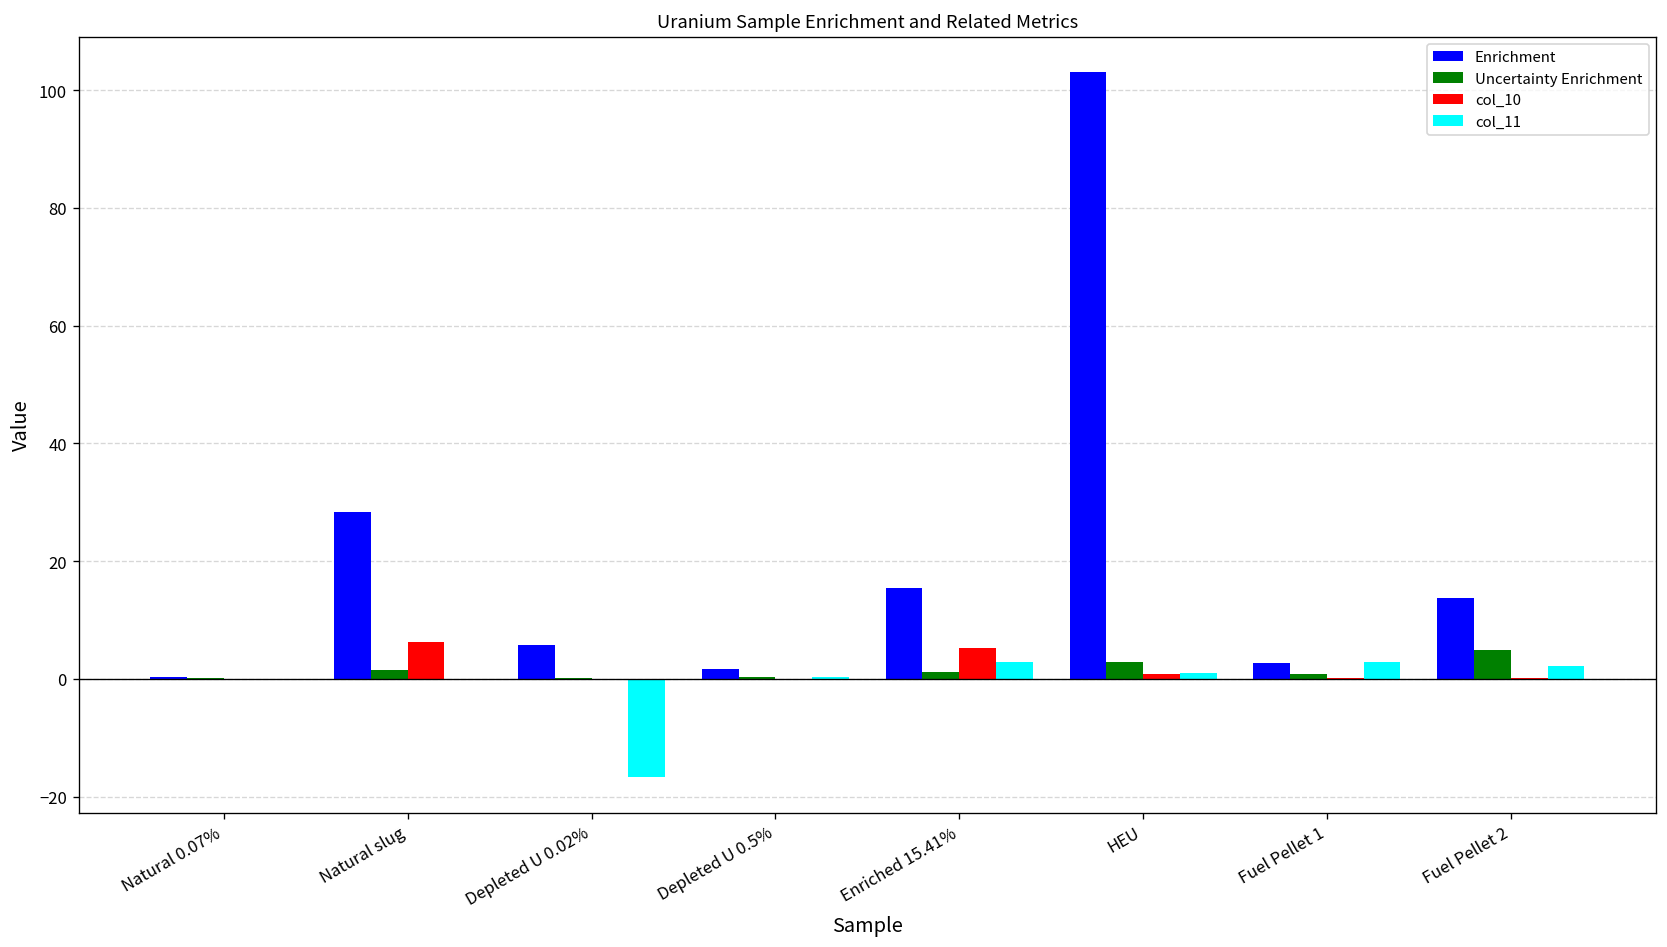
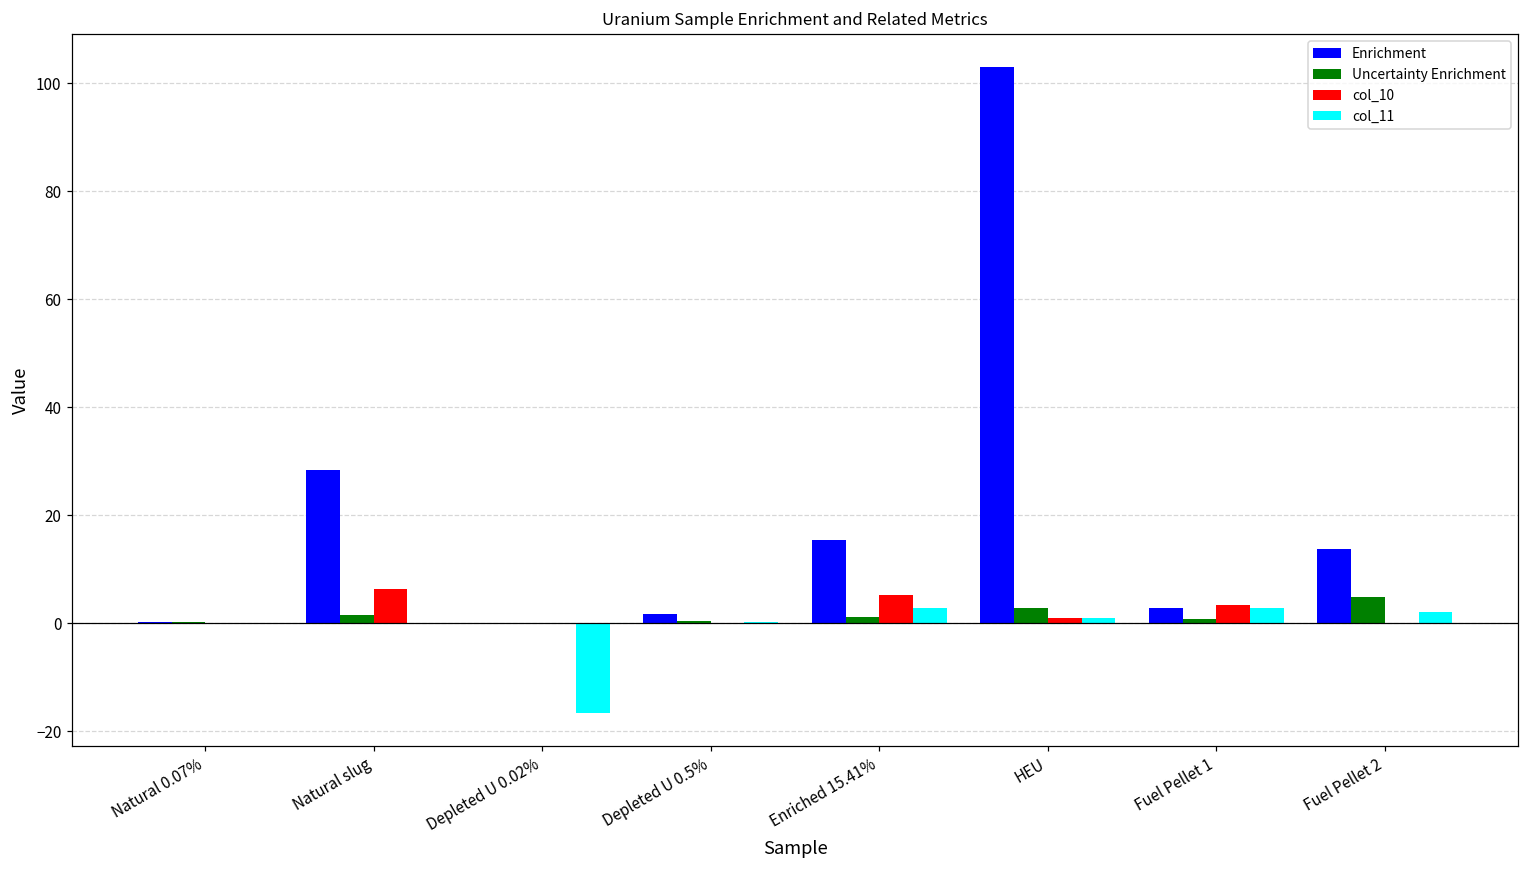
  {
    "Enrichment": {
      "Natural slug": 28,
-     "Depleted U 0.02%": 6,
+     "Depleted U 0.02%": 0,
      "Depleted U 0.5%": 2,
      "Enriched 15.41%": 15,
      "HEU": 103,
      "Fuel Pellet 1": 3,
      "Fuel Pellet 2": 14
    },
    "Uncertainty Enrichment": {
      "Natural slug": 1,
      "Enriched 15.41%": 1,
      "HEU": 3,
      "Fuel Pellet 1": 1,
      "Fuel Pellet 2": 5
    },
    "col_10": {
      "Natural 0.07%": 0,
      "Natural slug": 6,
      "Enriched 15.41%": 5,
      "HEU": 1,
-     "Fuel Pellet 1": 0
+     "Fuel Pellet 1": 3
    },
    "col_11": {
      "Natural 0.07%": 0,
      "Natural slug": 0,
      "Depleted U 0.02%": -17,
      "Enriched 15.41%": 3,
      "HEU": 1,
      "Fuel Pellet 1": 3,
      "Fuel Pellet 2": 2
    }
  }
